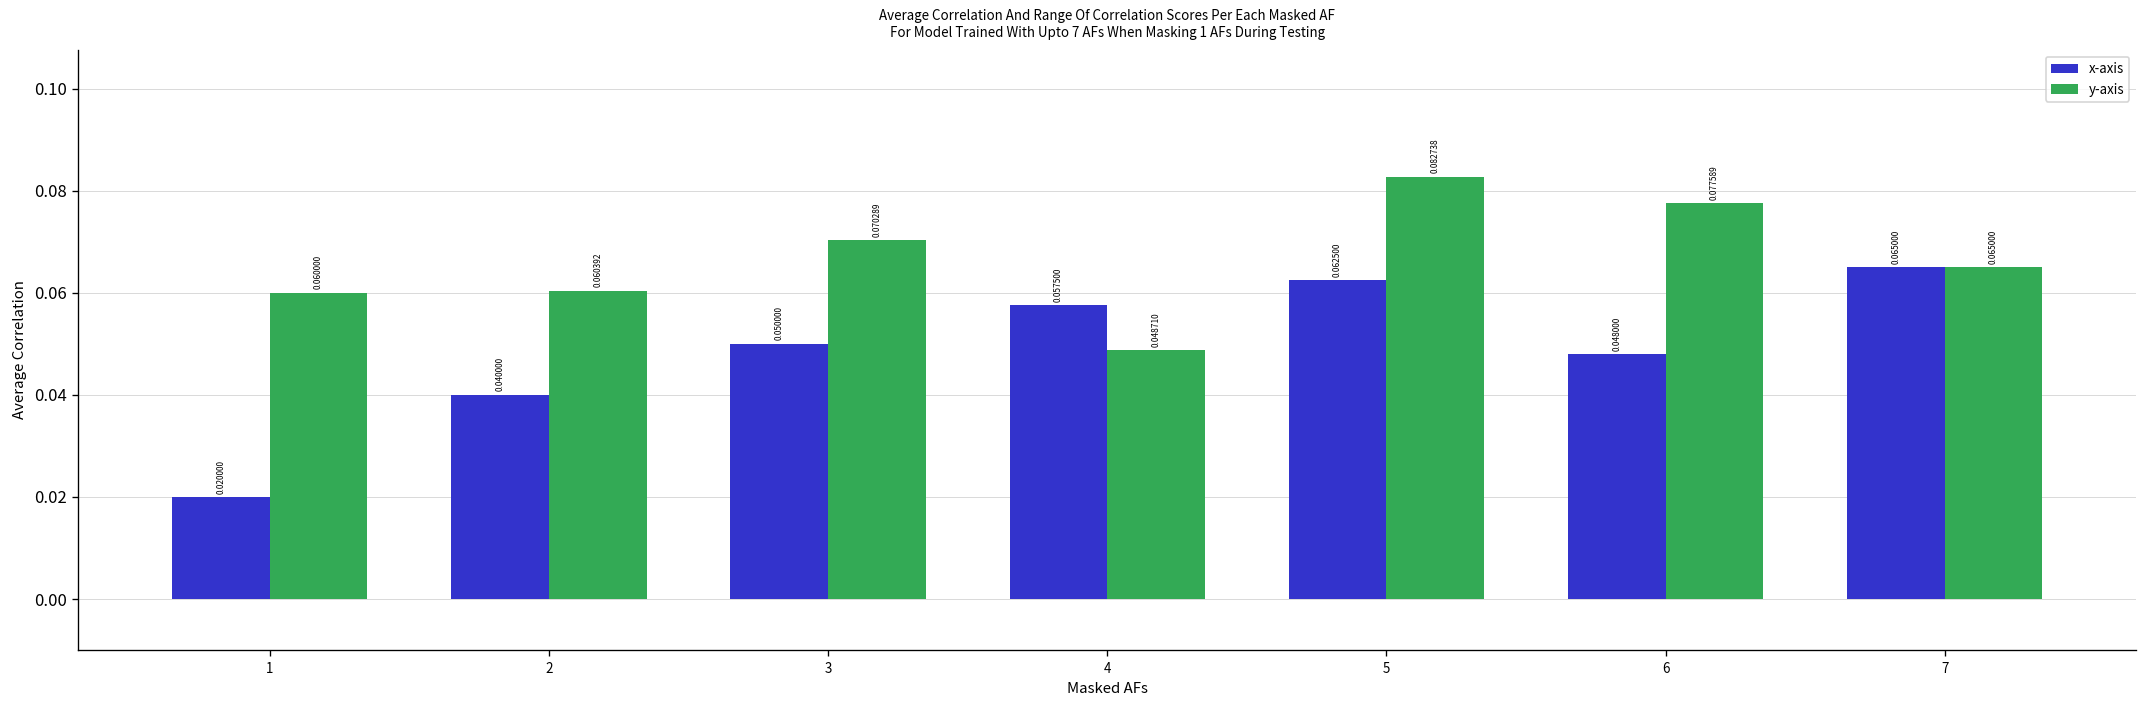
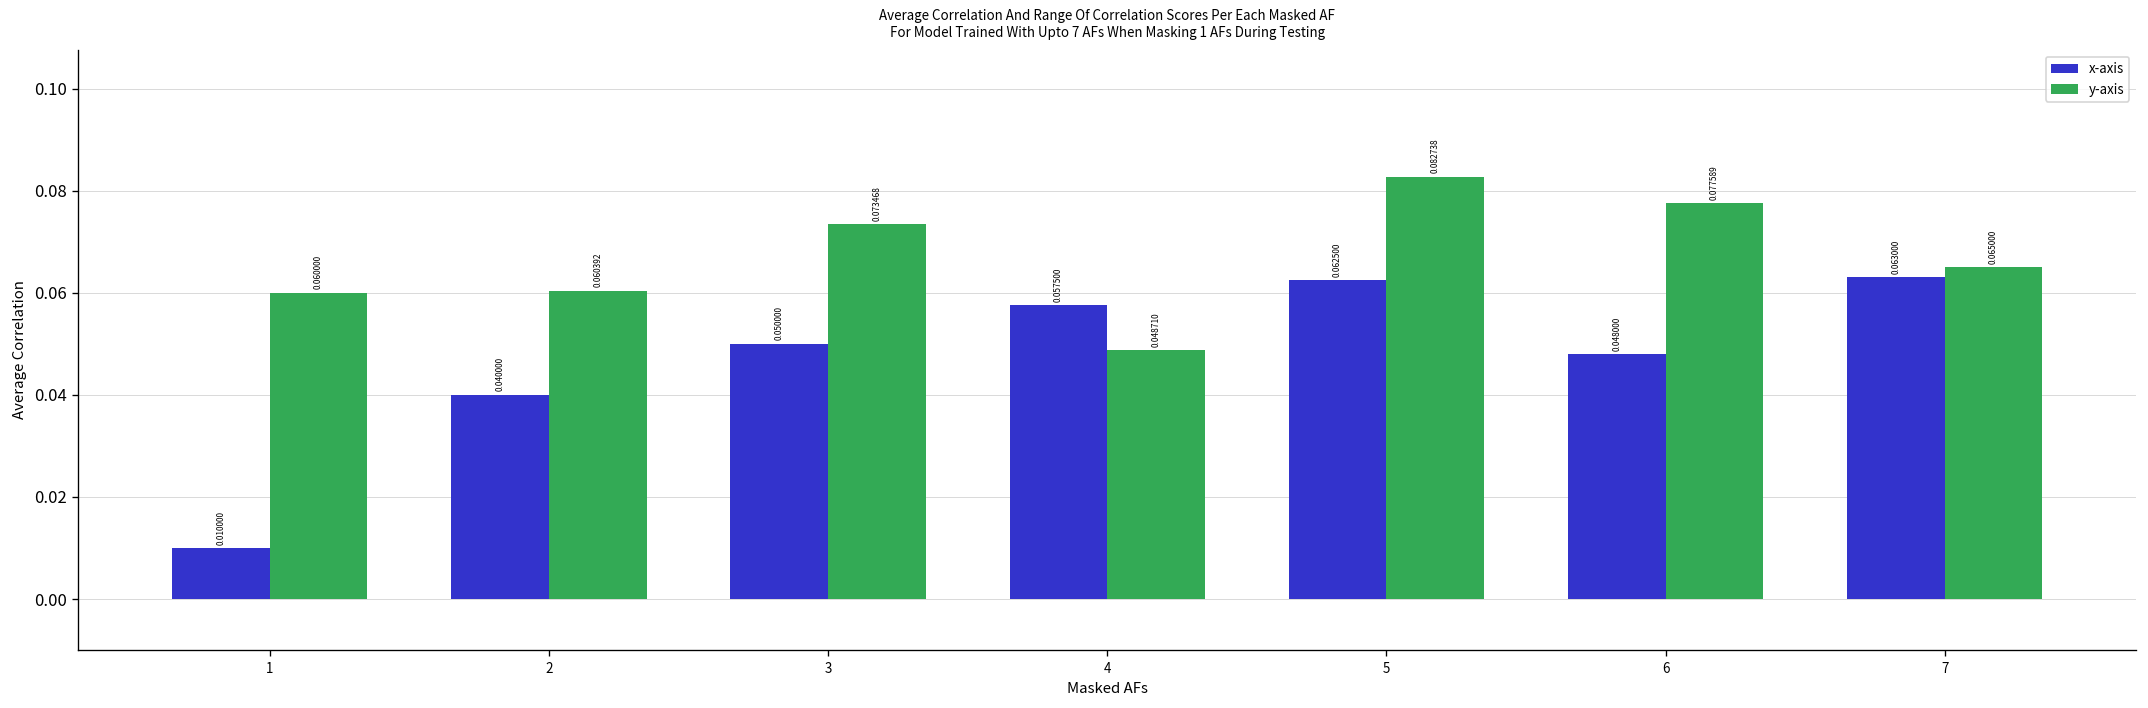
  {
    "x-axis": {
-     "1": 0.020000,
+     "1": 0.010000,
      "2": 0.040000,
      "3": 0.050000,
      "4": 0.057500,
      "5": 0.062500,
      "6": 0.048000,
-     "7": 0.065000
+     "7": 0.063000
    },
    "y-axis": {
      "1": 0.060000,
      "2": 0.060392,
-     "3": 0.070289,
+     "3": 0.073468,
      "4": 0.048710,
      "5": 0.082738,
      "6": 0.077589,
      "7": 0.065000
    }
  }
